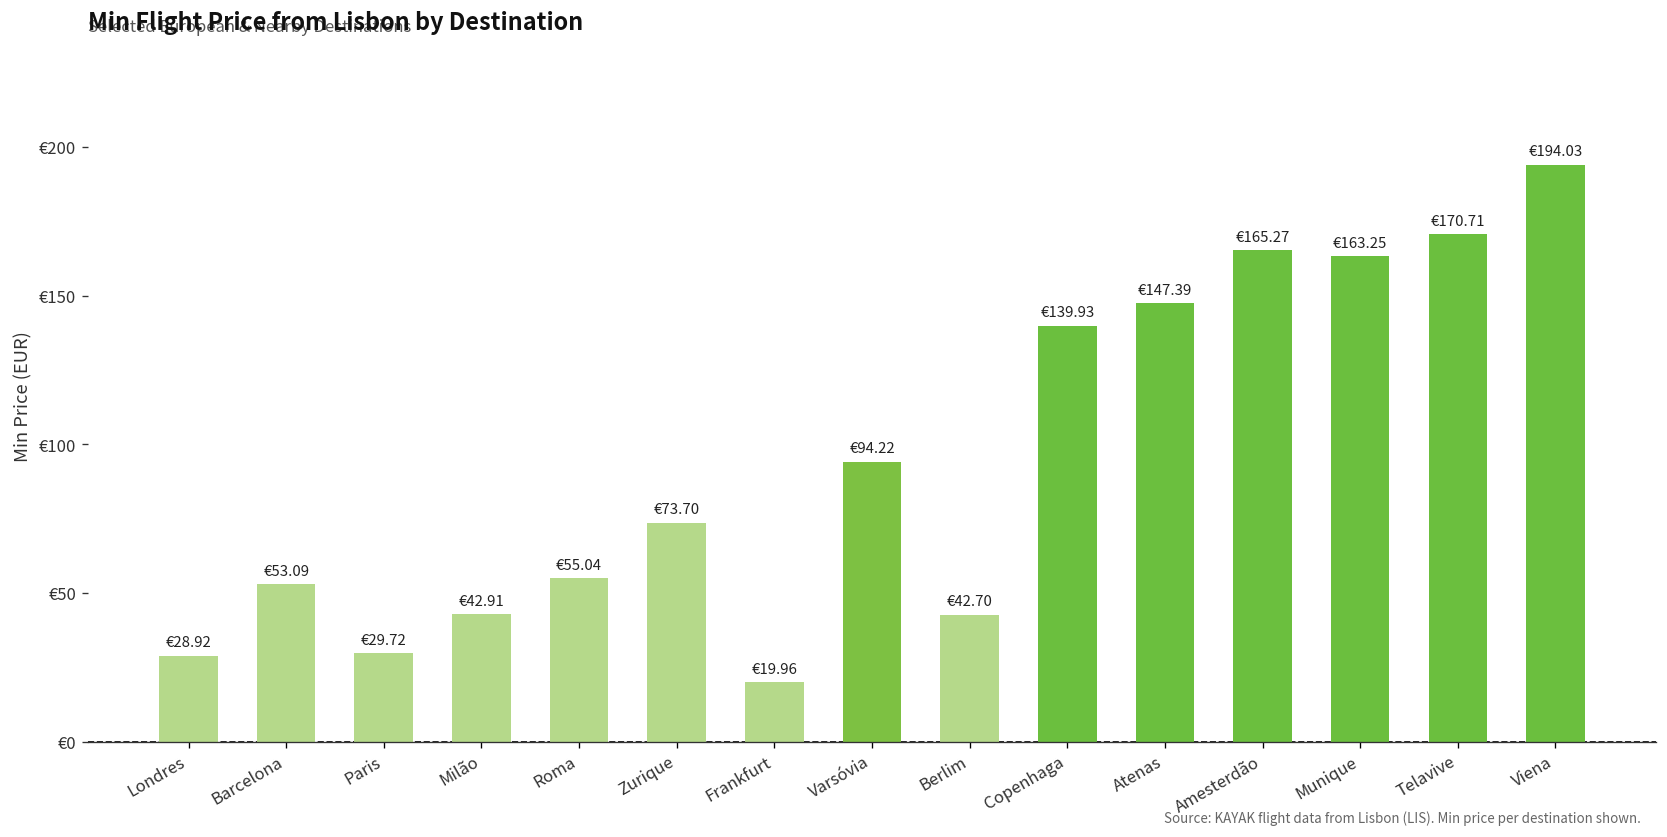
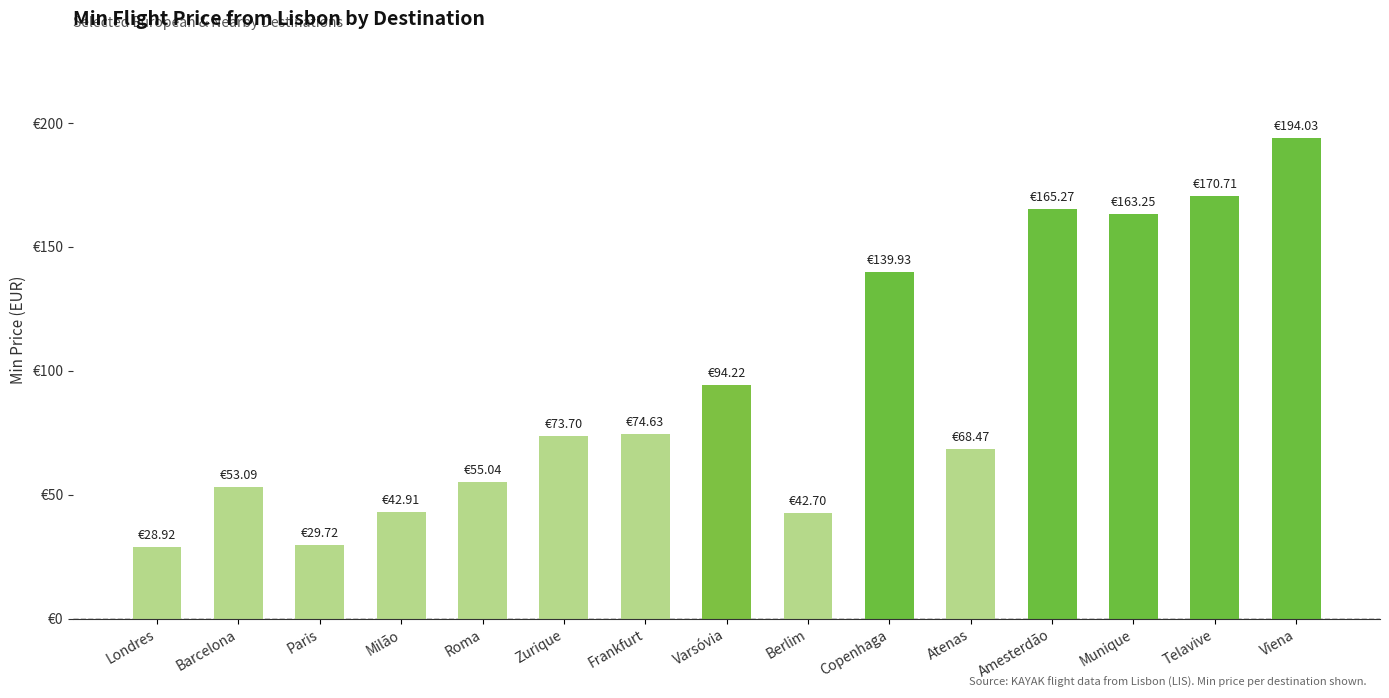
  {
    "Londres": "€28.92",
    "Barcelona": "€53.09",
    "Paris": "€29.72",
    "Milão": "€42.91",
    "Roma": "€55.04",
    "Zurique": "€73.70",
-   "Frankfurt": "€19.96",
+   "Frankfurt": "€74.63",
    "Varsóvia": "€94.22",
    "Berlim": "€42.70",
    "Copenhaga": "€139.93",
-   "Atenas": "€147.39",
+   "Atenas": "€68.47",
    "Amesterdão": "€165.27",
    "Munique": "€163.25",
    "Telavive": "€170.71",
    "Viena": "€194.03"
  }
